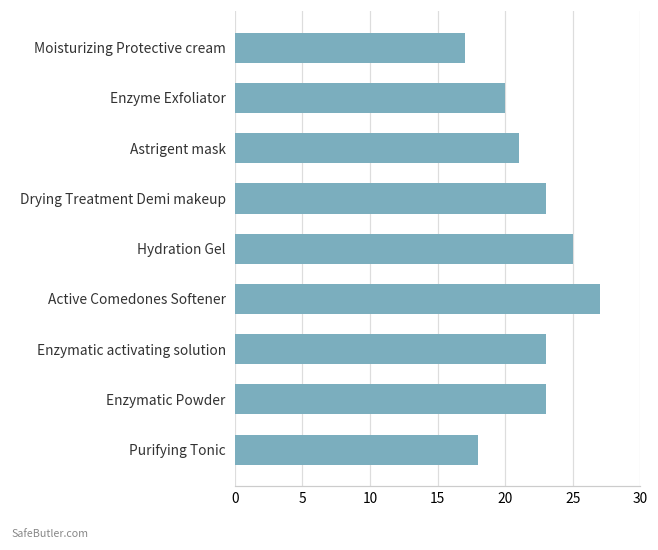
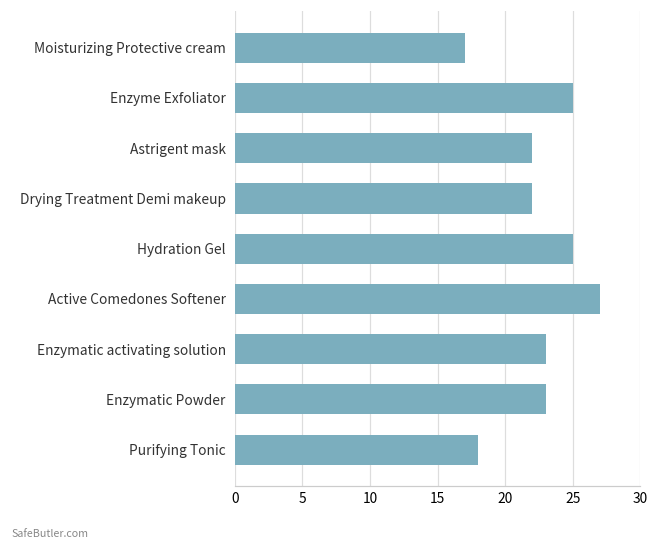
  {
    "Moisturizing Protective cream": 17,
-   "Enzyme Exfoliator": 20,
-   "Astrigent mask": 21,
-   "Drying Treatment Demi makeup": 23,
+   "Enzyme Exfoliator": 25,
+   "Astrigent mask": 22,
+   "Drying Treatment Demi makeup": 22,
    "Hydration Gel": 25,
    "Active Comedones Softener": 27,
    "Enzymatic activating solution": 23,
    "Enzymatic Powder": 23,
    "Purifying Tonic": 18
  }
